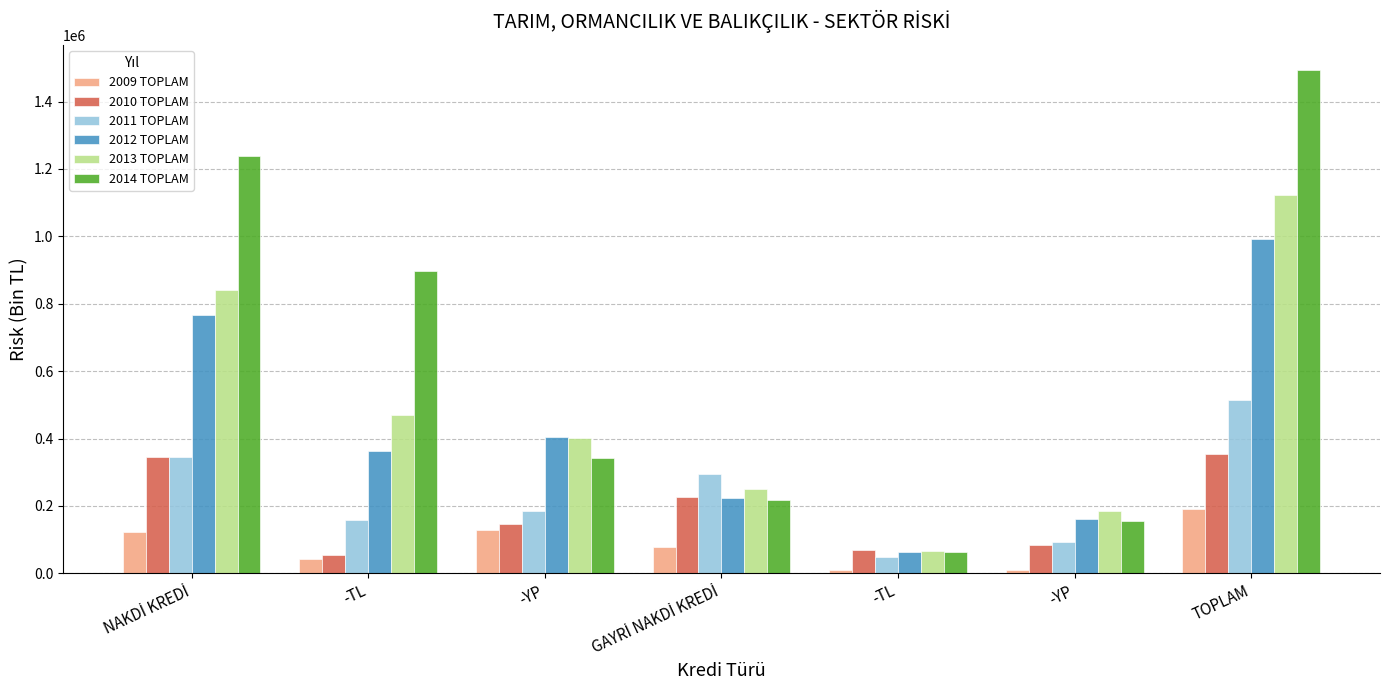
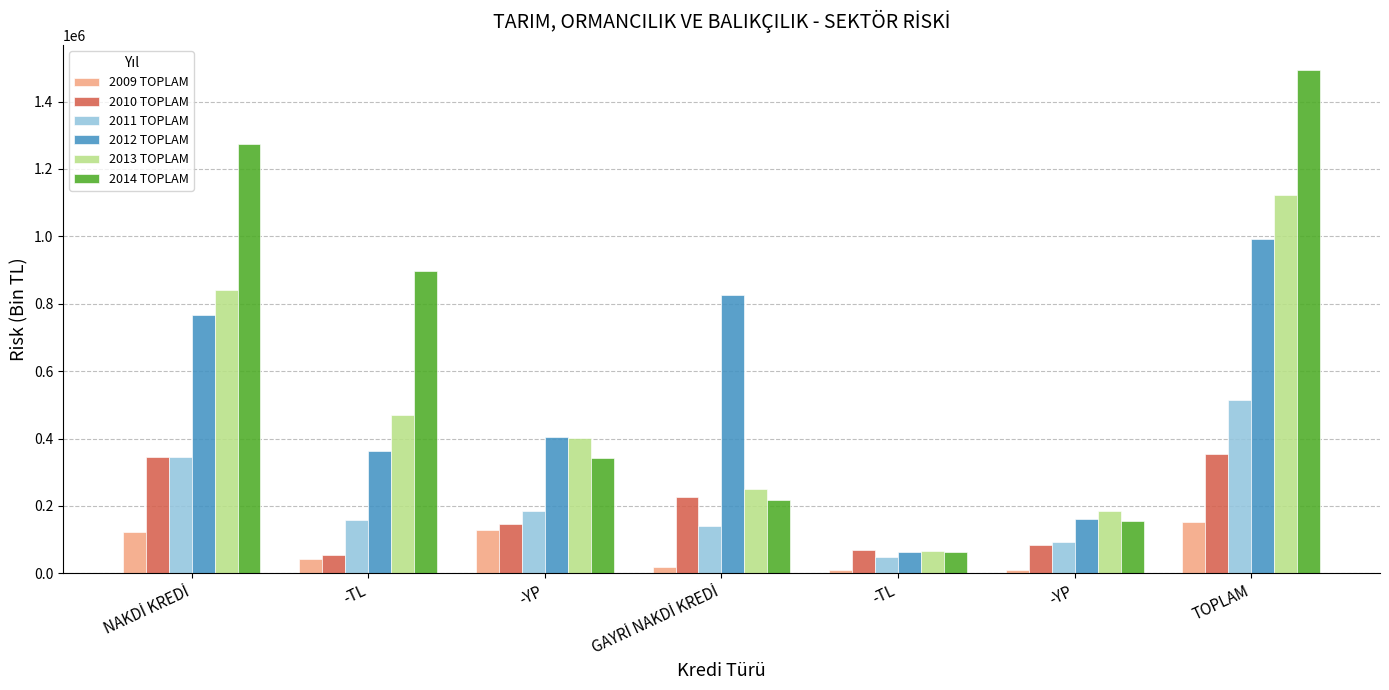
  {
    "2009 TOPLAM": {
      "NAKDİ KREDİ": 120000,
-     "GAYRİ NAKDİ KREDİ": 80000,
-     "TOPLAM": 190000
+     "GAYRİ NAKDİ KREDİ": 20000,
+     "TOPLAM": 150000
    },
    "2010 TOPLAM": {
      "NAKDİ KREDİ": 340000,
      "GAYRİ NAKDİ KREDİ": 230000,
      "TOPLAM": 350000
    },
    "2011 TOPLAM": {
      "NAKDİ KREDİ": 340000,
-     "GAYRİ NAKDİ KREDİ": 290000,
+     "GAYRİ NAKDİ KREDİ": 140000,
      "TOPLAM": 510000
    },
    "2012 TOPLAM": {
      "NAKDİ KREDİ": 770000,
-     "GAYRİ NAKDİ KREDİ": 220000,
+     "GAYRİ NAKDİ KREDİ": 830000,
      "TOPLAM": 990000
    },
    "2013 TOPLAM": {
      "NAKDİ KREDİ": 840000,
      "GAYRİ NAKDİ KREDİ": 250000,
      "TOPLAM": 1120000
    },
    "2014 TOPLAM": {
-     "NAKDİ KREDİ": 1240000,
+     "NAKDİ KREDİ": 1280000,
      "GAYRİ NAKDİ KREDİ": 220000,
      "TOPLAM": 1490000
    }
  }
